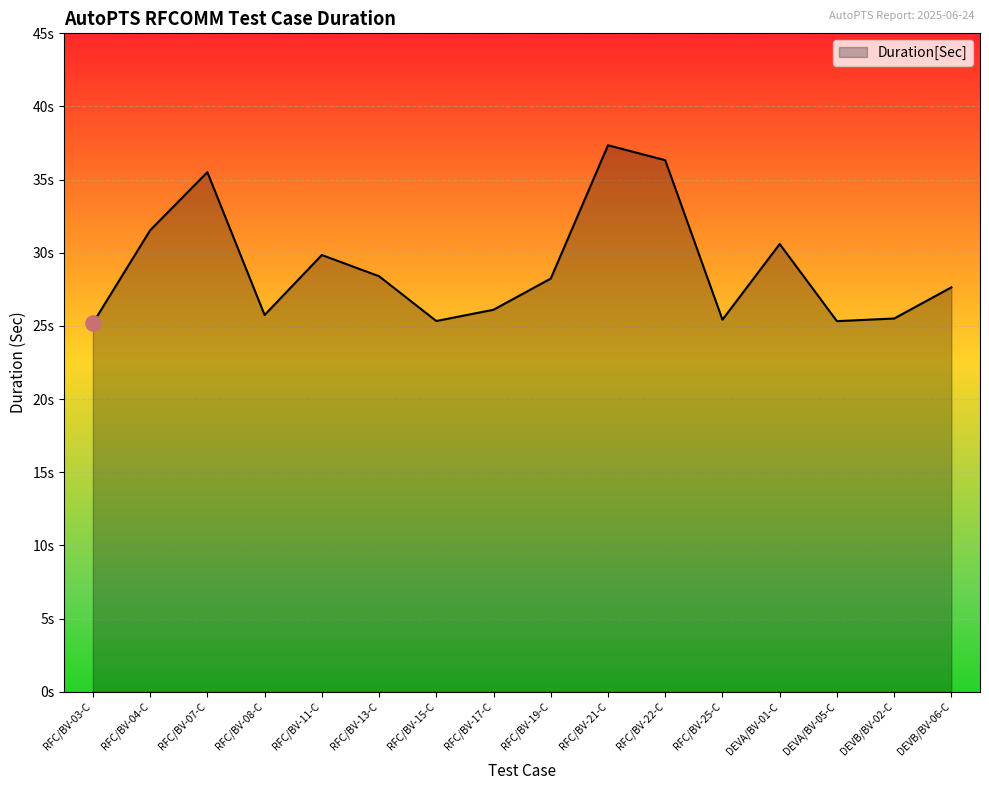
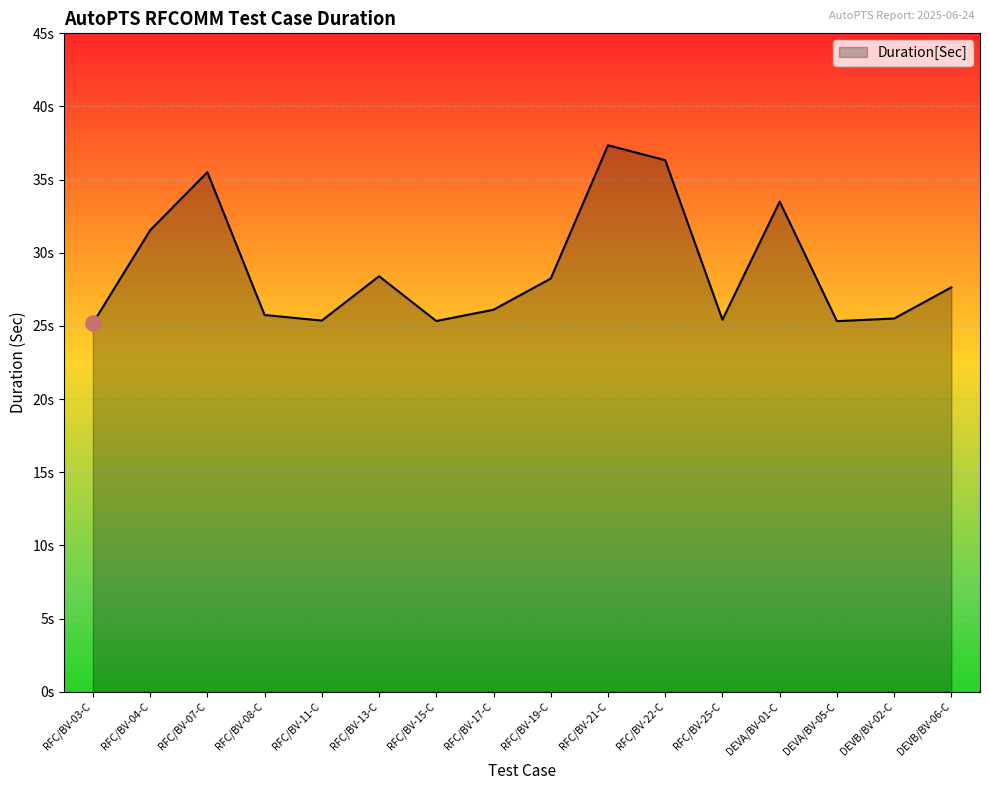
  {
    "Duration[Sec]": {
      "RFC/BV-04-C": "31.5s",
      "RFC/BV-07-C": "35.5s",
      "RFC/BV-08-C": "25.8s",
-     "RFC/BV-11-C": "29.9s",
+     "RFC/BV-11-C": "25.4s",
      "RFC/BV-13-C": "28.4s",
      "RFC/BV-15-C": "25.3s",
      "RFC/BV-17-C": "26.1s",
      "RFC/BV-19-C": "28.2s",
      "RFC/BV-21-C": "37.4s",
      "RFC/BV-22-C": "36.3s",
      "RFC/BV-25-C": "25.4s",
-     "DEVA/BV-01-C": "30.6s",
+     "DEVA/BV-01-C": "33.5s",
      "DEVA/BV-05-C": "25.3s",
      "DEVB/BV-02-C": "25.5s",
      "DEVB/BV-06-C": "27.6s"
    }
  }
